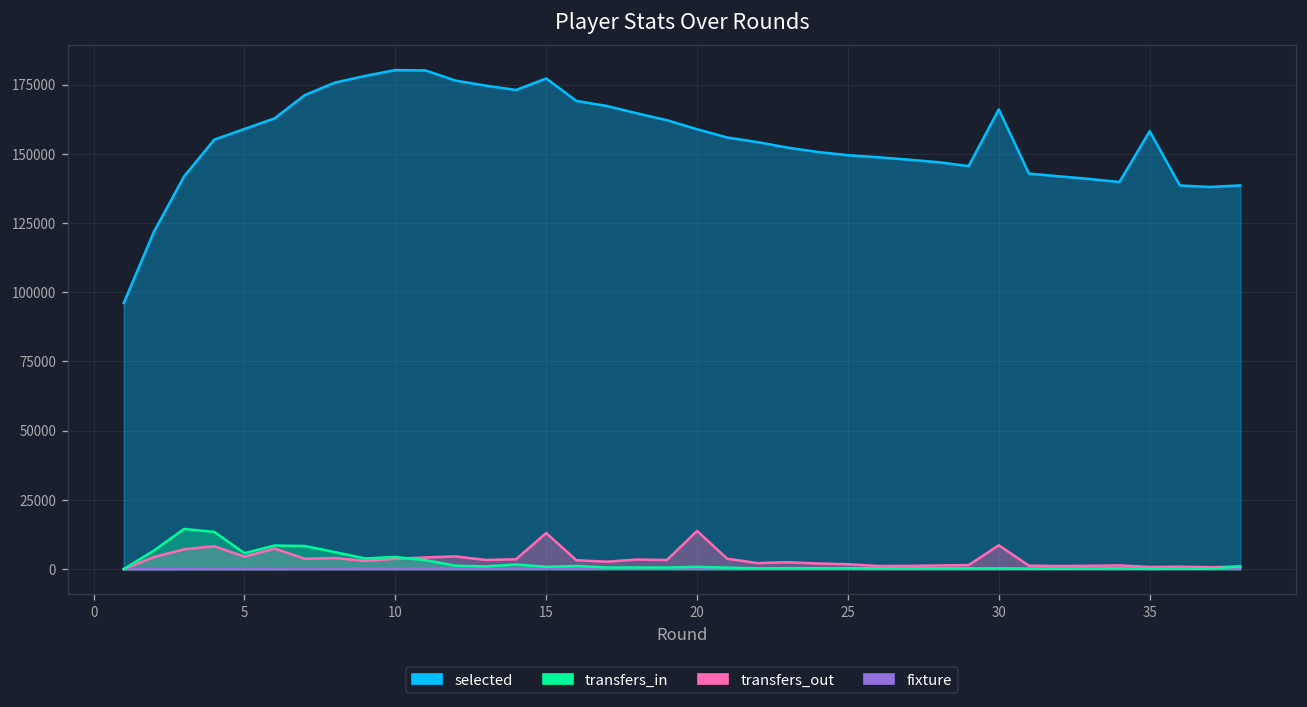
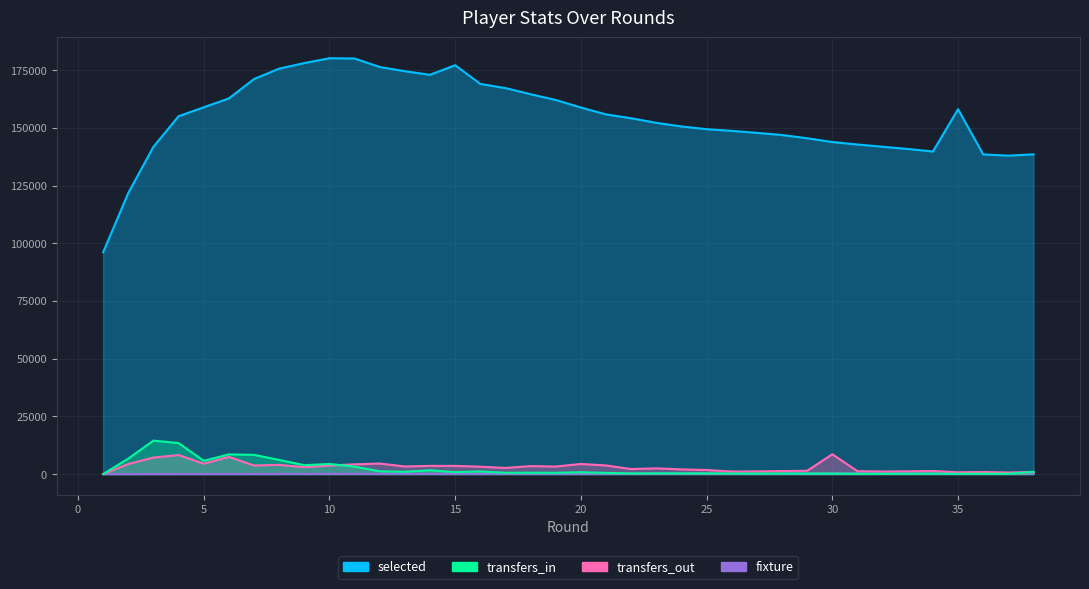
  {
    "selected": {
      "5": 159000,
      "10": 180000,
      "15": 177000,
      "20": 159000,
      "25": 149000,
-     "30": 166000,
+     "30": 144000,
      "35": 158000
    },
    "fixture": {
      "5": 0,
      "10": 0
    },
    "transfers_out": {
      "5": 4000,
-     "15": 13000,
-     "20": 14000,
+     "15": 4000,
+     "20": 4000,
      "25": 2000,
      "30": 9000
    },
    "transfers_in": {
      "5": 6000
    }
  }
